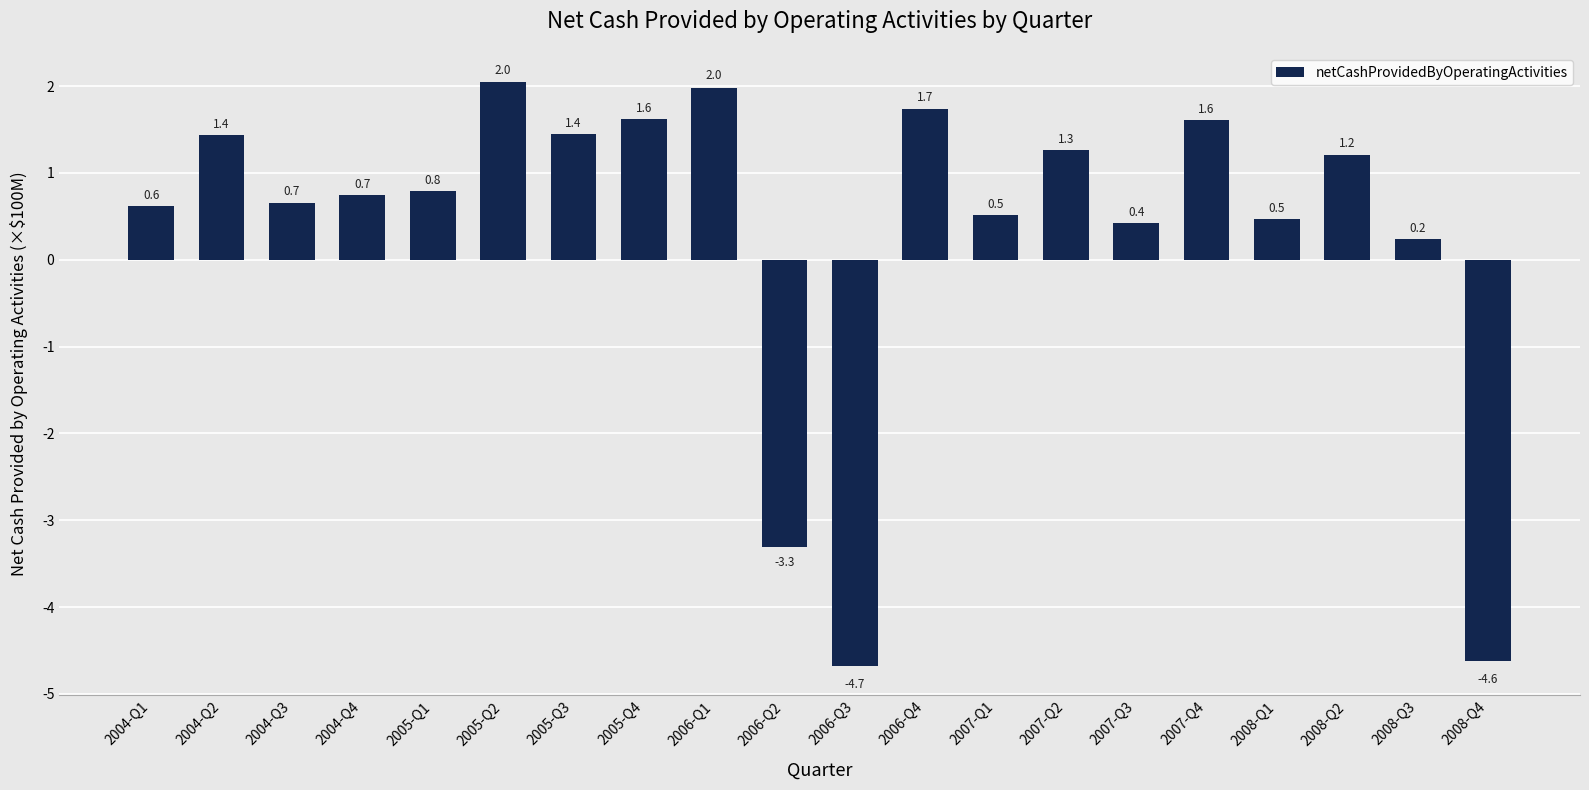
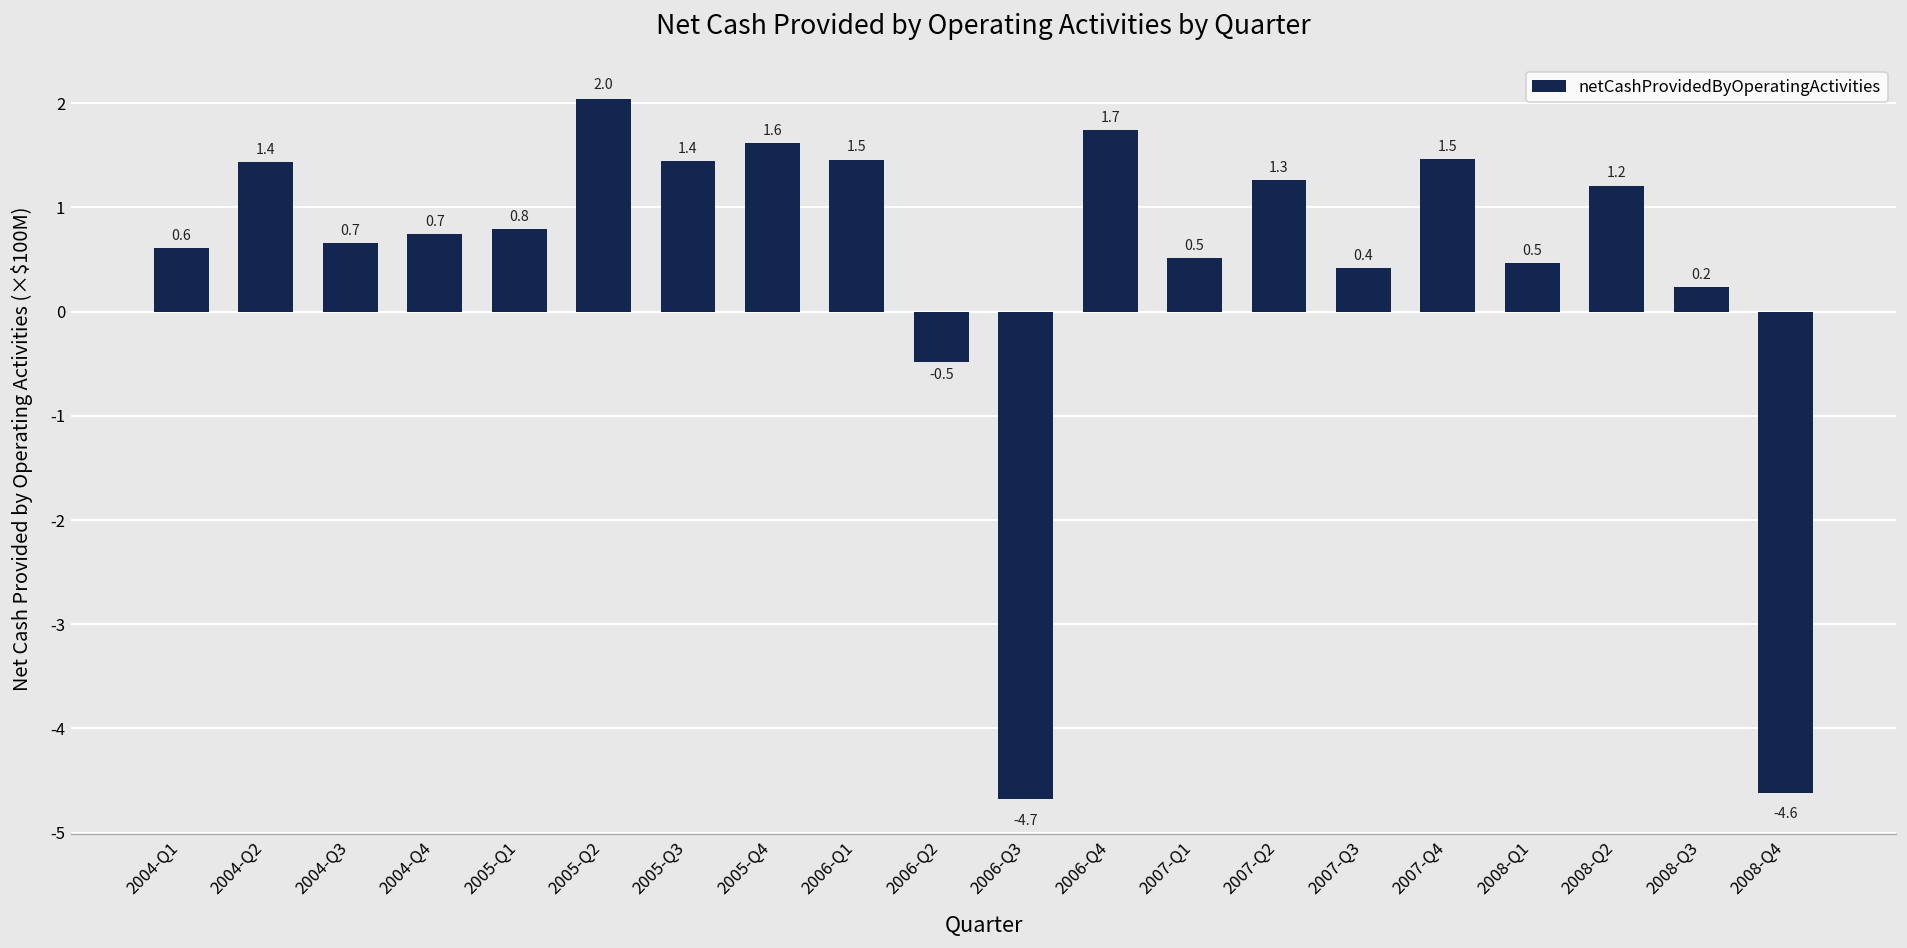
  {
    "2004-Q1": 0.6,
    "2004-Q2": 1.4,
    "2004-Q3": 0.7,
    "2004-Q4": 0.7,
    "2005-Q1": 0.8,
    "2005-Q2": 2.0,
    "2005-Q3": 1.4,
    "2005-Q4": 1.6,
-   "2006-Q1": 2.0,
-   "2006-Q2": -3.3,
+   "2006-Q1": 1.5,
+   "2006-Q2": -0.5,
    "2006-Q3": -4.7,
    "2006-Q4": 1.7,
    "2007-Q1": 0.5,
    "2007-Q2": 1.3,
    "2007-Q3": 0.4,
-   "2007-Q4": 1.6,
+   "2007-Q4": 1.5,
    "2008-Q1": 0.5,
    "2008-Q2": 1.2,
    "2008-Q3": 0.2,
    "2008-Q4": -4.6
  }
